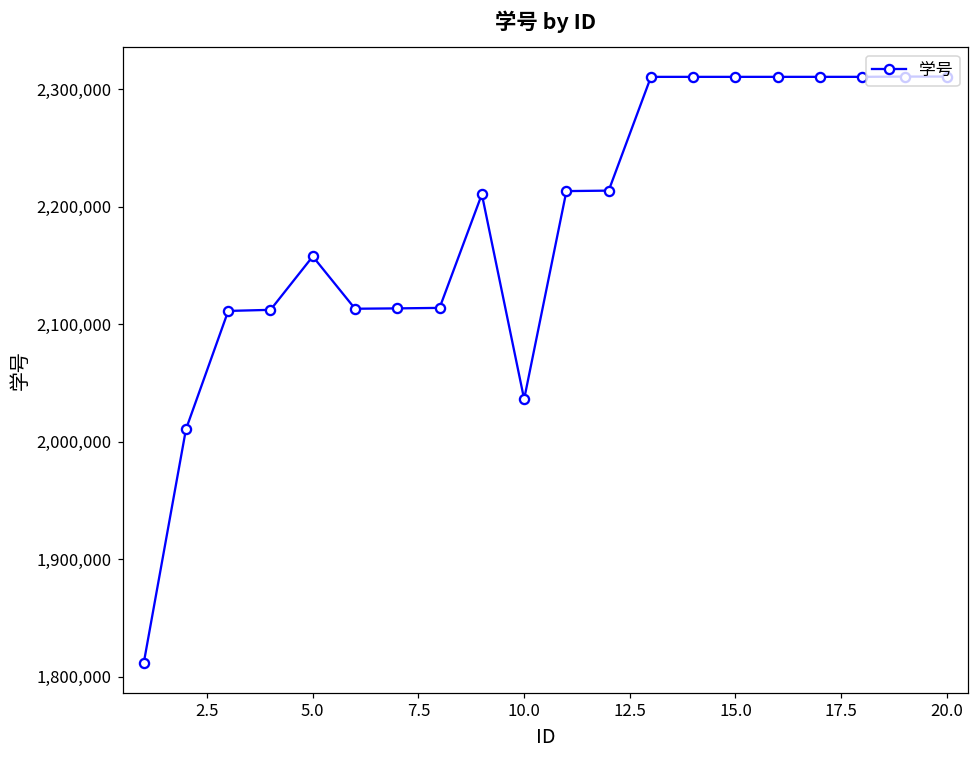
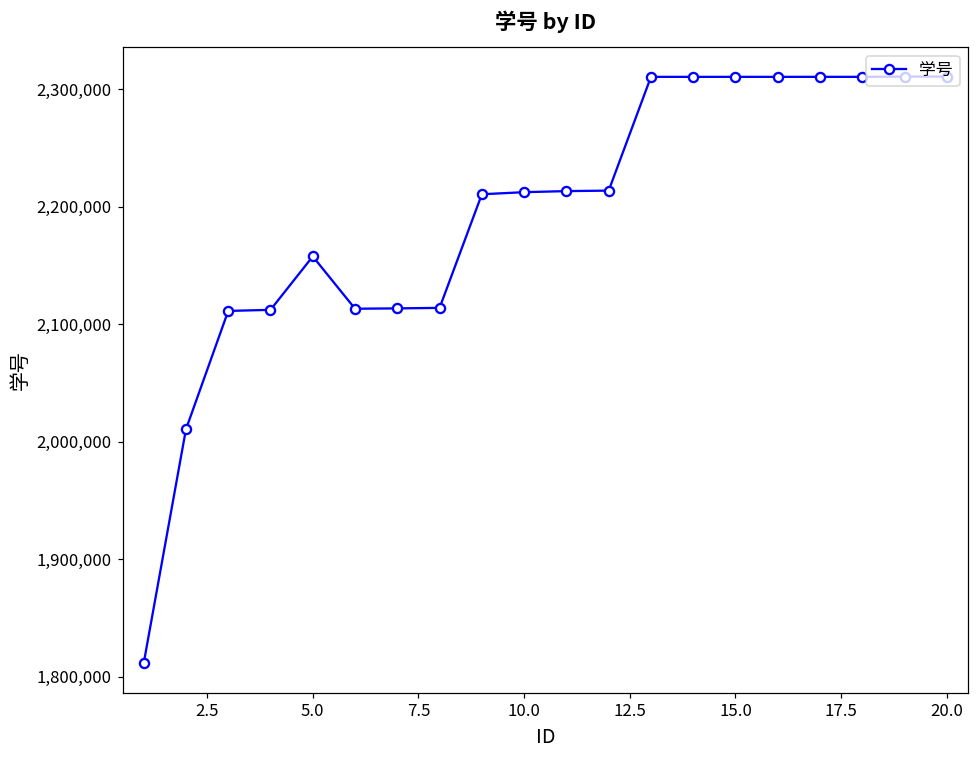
  {
    "5.0": "2,158,000",
-   "10.0": "2,036,000",
+   "10.0": "2,212,000",
    "15.0": "2,310,000"
  }
